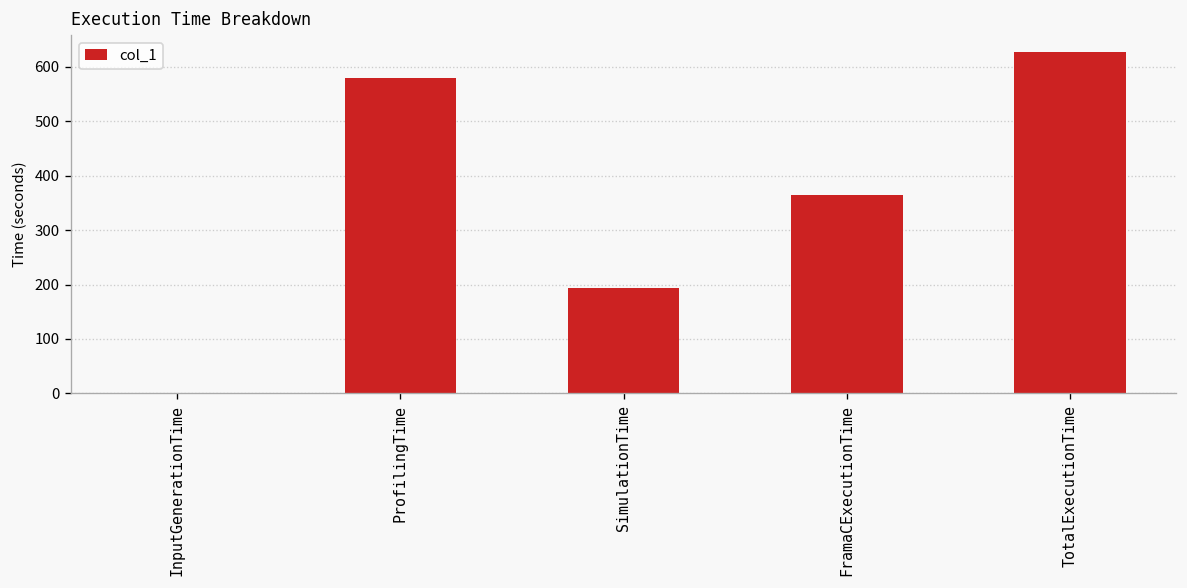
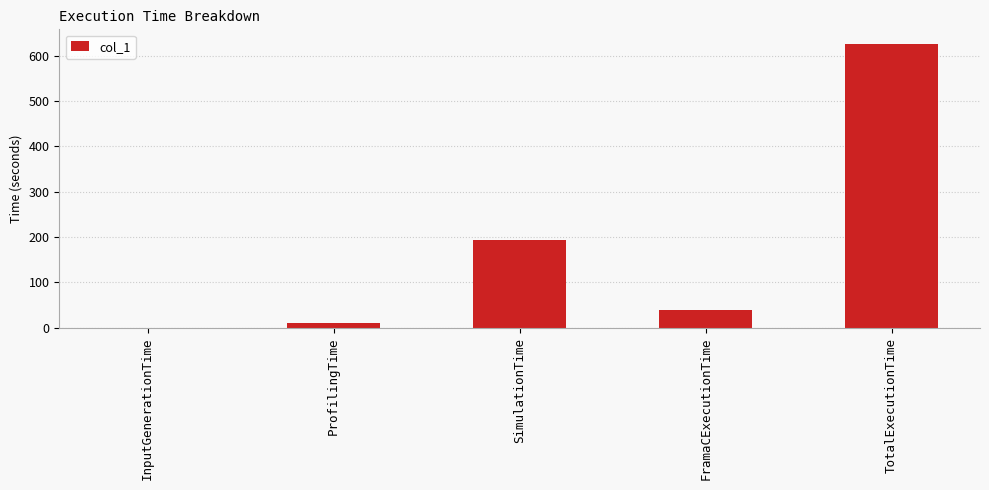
  {
-   "ProfilingTime": 580,
+   "ProfilingTime": 10,
    "SimulationTime": 190,
-   "FramaCExecutionTime": 360,
+   "FramaCExecutionTime": 40,
    "TotalExecutionTime": 630
  }
